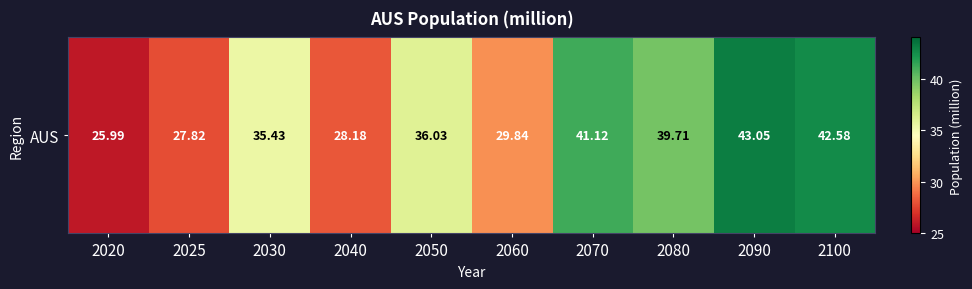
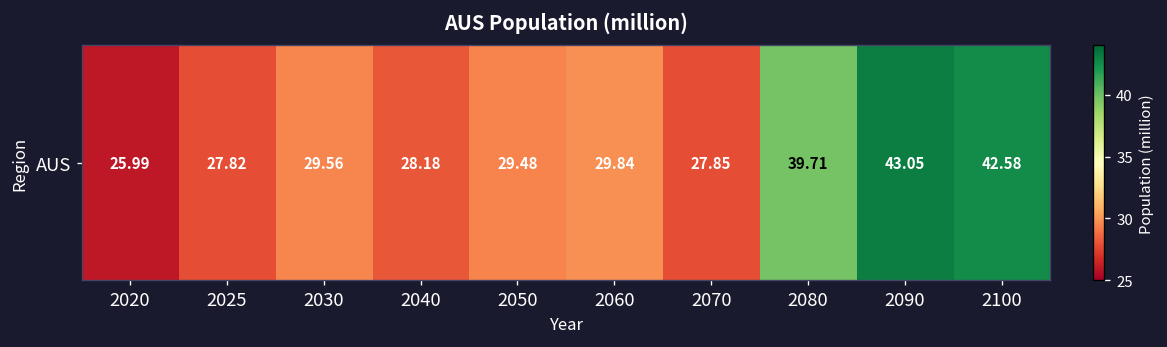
  {
    "AUS": {
      "2020": 25.99,
      "2025": 27.82,
-     "2030": 35.43,
+     "2030": 29.56,
      "2040": 28.18,
-     "2050": 36.03,
+     "2050": 29.48,
      "2060": 29.84,
-     "2070": 41.12,
+     "2070": 27.85,
      "2080": 39.71,
      "2090": 43.05,
      "2100": 42.58
    }
  }
